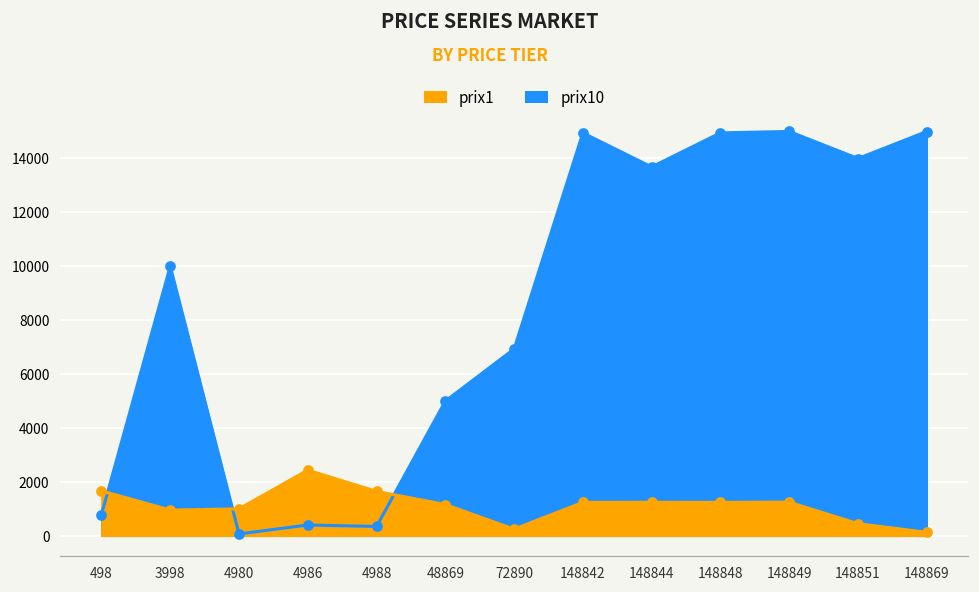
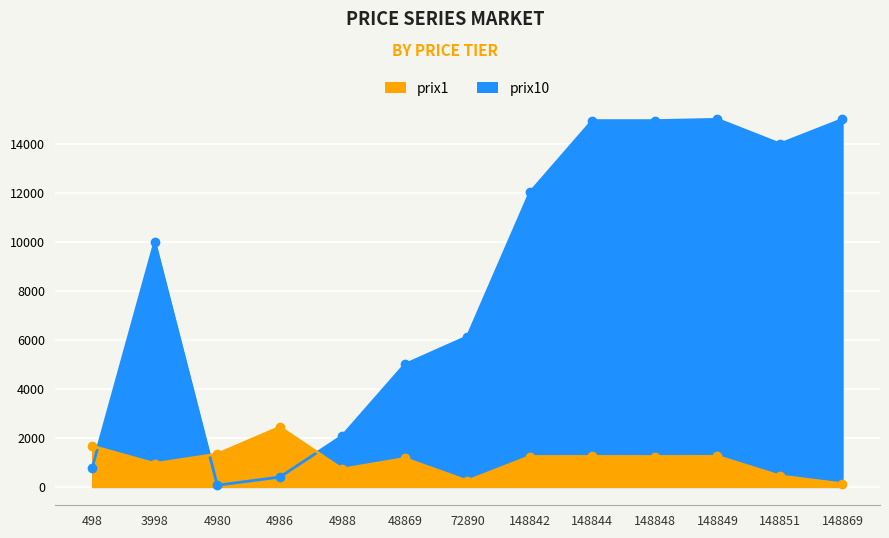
  {
    "prix10": {
      "498": 800,
      "3998": 10000,
      "4980": 100,
      "4986": 400,
-     "4988": 300,
+     "4988": 2100,
      "48869": 5000,
-     "72890": 6900,
-     "148842": 14900,
-     "148844": 13700,
+     "72890": 6100,
+     "148842": 12000,
+     "148844": 14900,
      "148848": 14900,
      "148849": 15000,
      "148851": 14000,
      "148869": 15000
    },
    "prix1": {
      "498": 1700,
      "3998": 1000,
-     "4980": 1000,
+     "4980": 1300,
      "4986": 2400,
-     "4988": 1600,
+     "4988": 700,
      "48869": 1200,
      "72890": 200,
      "148842": 1200,
      "148844": 1200,
      "148848": 1200,
      "148849": 1200,
      "148851": 400,
      "148869": 100
    }
  }
